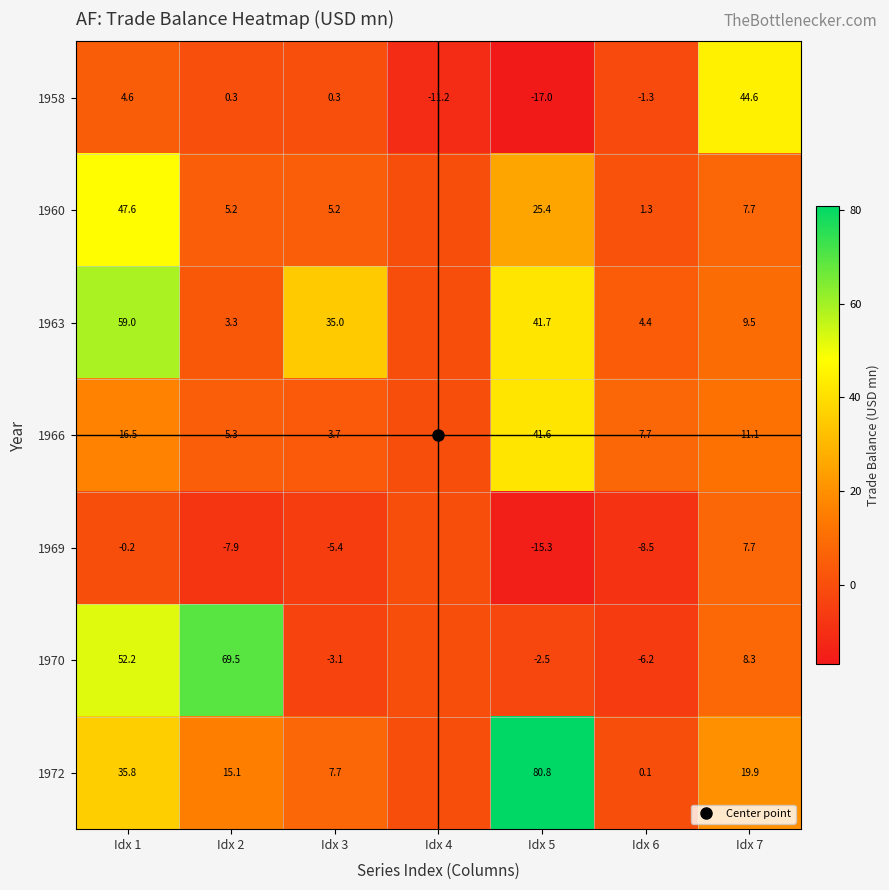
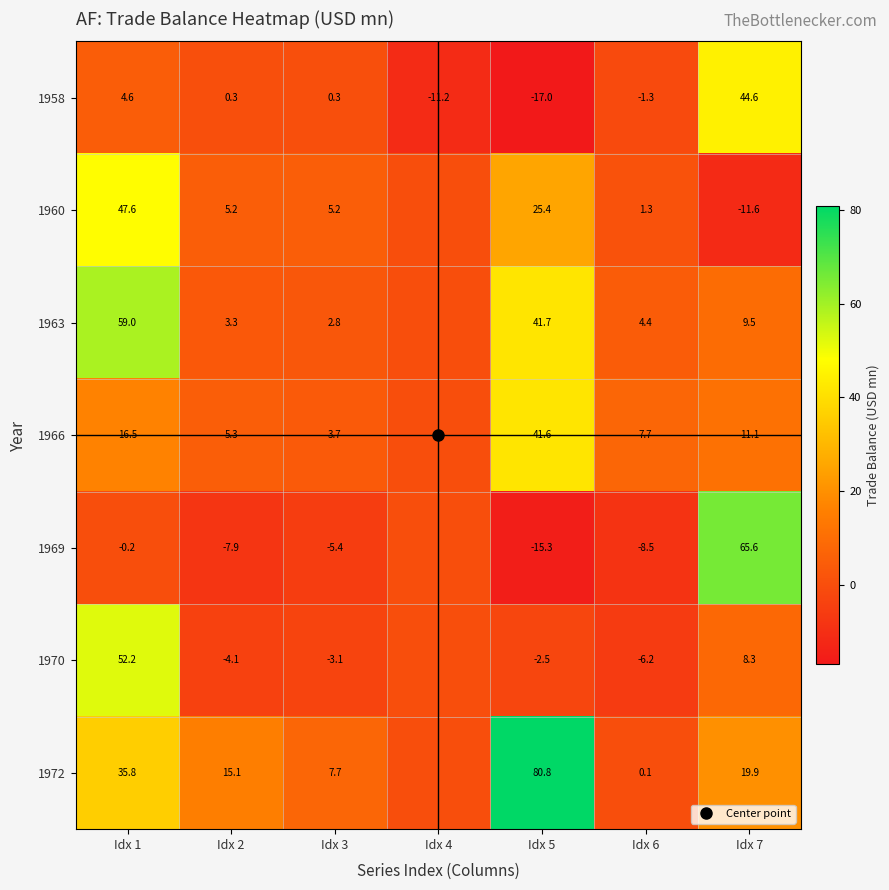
  {
    "1958": {
      "Idx 1": 4.6,
      "Idx 2": 0.3,
      "Idx 3": 0.3,
      "Idx 4": -11.2,
      "Idx 5": -17.0,
      "Idx 6": -1.3,
      "Idx 7": 44.6
    },
    "1960": {
      "Idx 1": 47.6,
      "Idx 2": 5.2,
      "Idx 3": 5.2,
      "Idx 5": 25.4,
      "Idx 6": 1.3,
-     "Idx 7": 7.7
+     "Idx 7": -11.6
    },
    "1963": {
      "Idx 1": 59.0,
      "Idx 2": 3.3,
-     "Idx 3": 35.0,
+     "Idx 3": 2.8,
      "Idx 5": 41.7,
      "Idx 6": 4.4,
      "Idx 7": 9.5
    },
    "1966": {
      "Idx 1": 16.5,
      "Idx 2": 5.3,
      "Idx 3": 3.7,
      "Idx 5": 41.6,
      "Idx 6": 7.7,
      "Idx 7": 11.1
    },
    "1969": {
      "Idx 1": -0.2,
      "Idx 2": -7.9,
      "Idx 3": -5.4,
      "Idx 5": -15.3,
      "Idx 6": -8.5,
-     "Idx 7": 7.7
+     "Idx 7": 65.6
    },
    "1970": {
      "Idx 1": 52.2,
-     "Idx 2": 69.5,
+     "Idx 2": -4.1,
      "Idx 3": -3.1,
      "Idx 5": -2.5,
      "Idx 6": -6.2,
      "Idx 7": 8.3
    },
    "1972": {
      "Idx 1": 35.8,
      "Idx 2": 15.1,
      "Idx 3": 7.7,
      "Idx 5": 80.8,
      "Idx 6": 0.1,
      "Idx 7": 19.9
    }
  }
